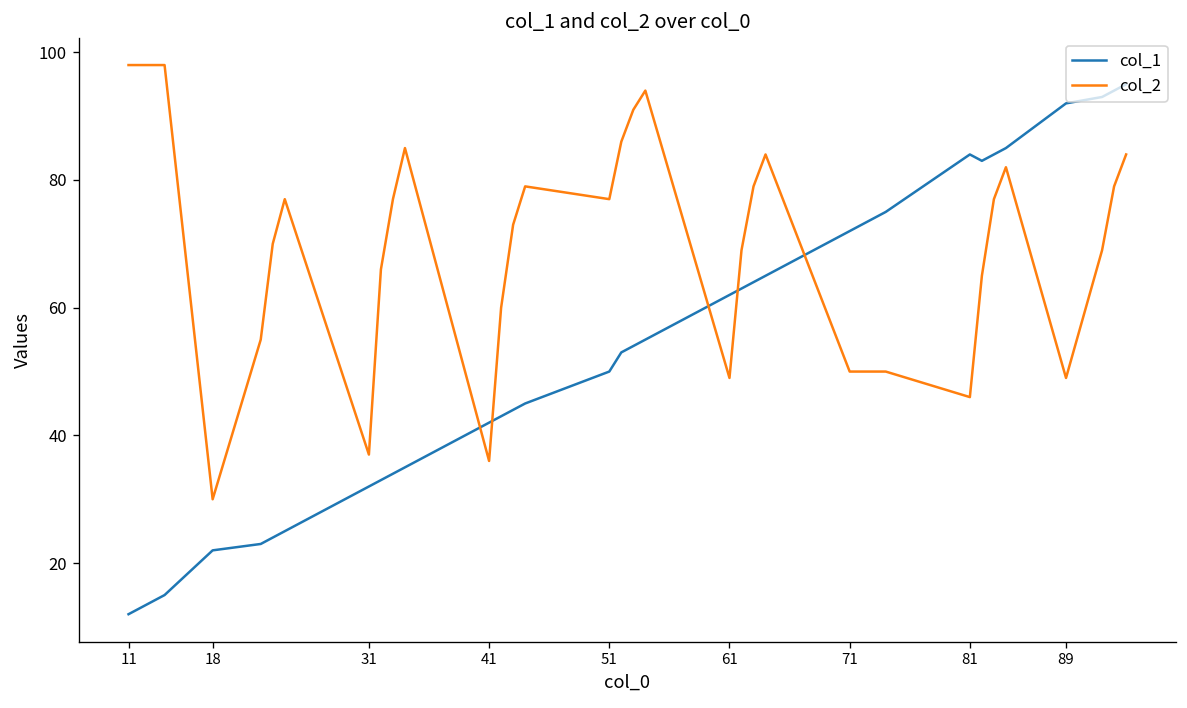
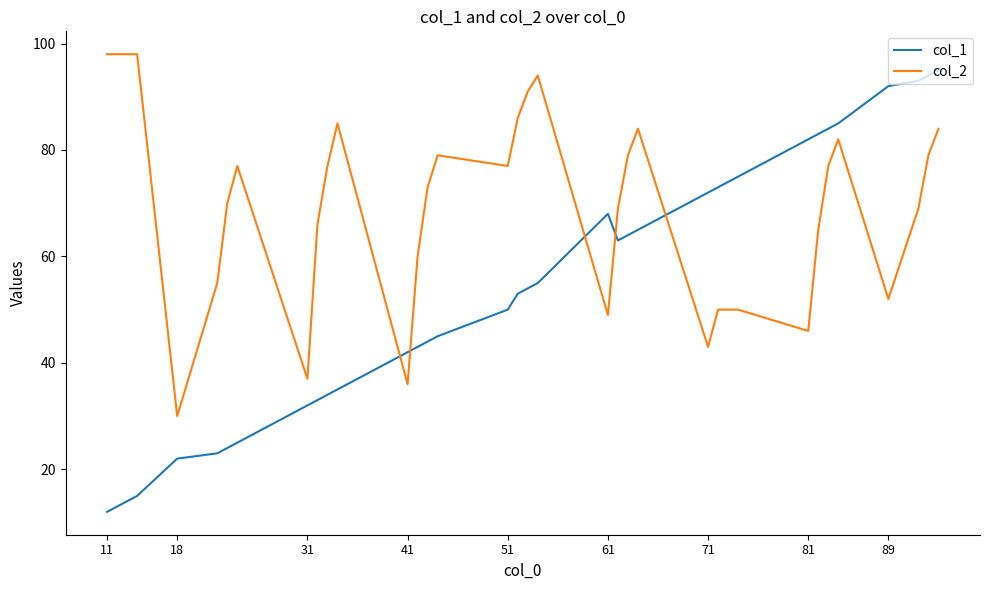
  {
    "col_1": {
      "11": 12,
      "18": 22,
      "31": 32,
      "41": 42,
      "51": 50,
-     "61": 62,
+     "61": 68,
      "71": 72,
-     "81": 84,
+     "81": 82,
      "89": 92
    },
    "col_2": {
      "11": 98,
      "18": 30,
      "31": 37,
      "41": 36,
      "51": 77,
      "61": 49,
-     "71": 50,
+     "71": 43,
      "81": 46,
-     "89": 49
+     "89": 52
    }
  }
